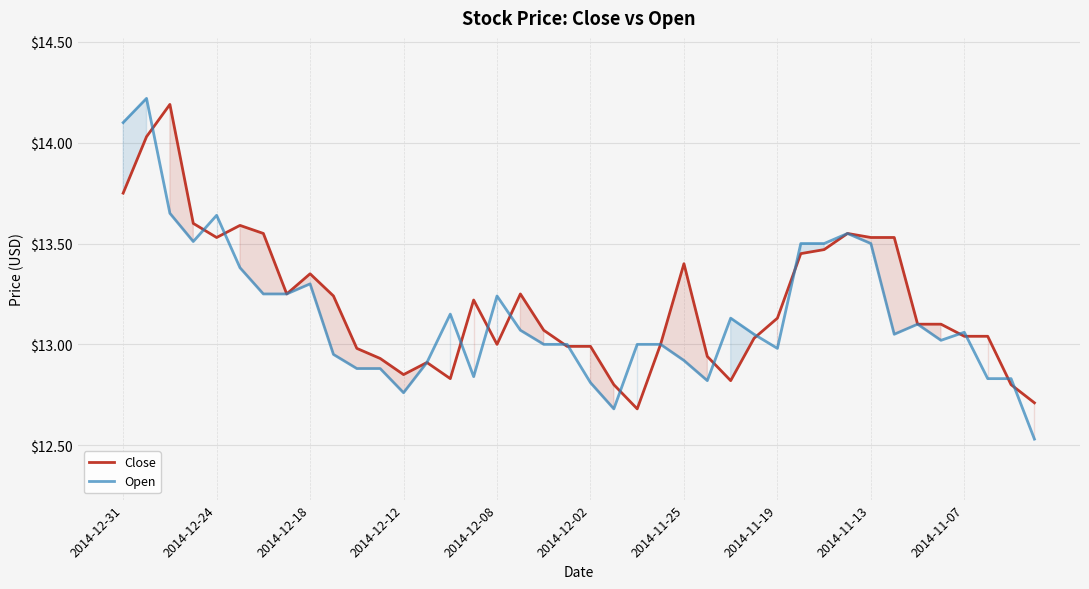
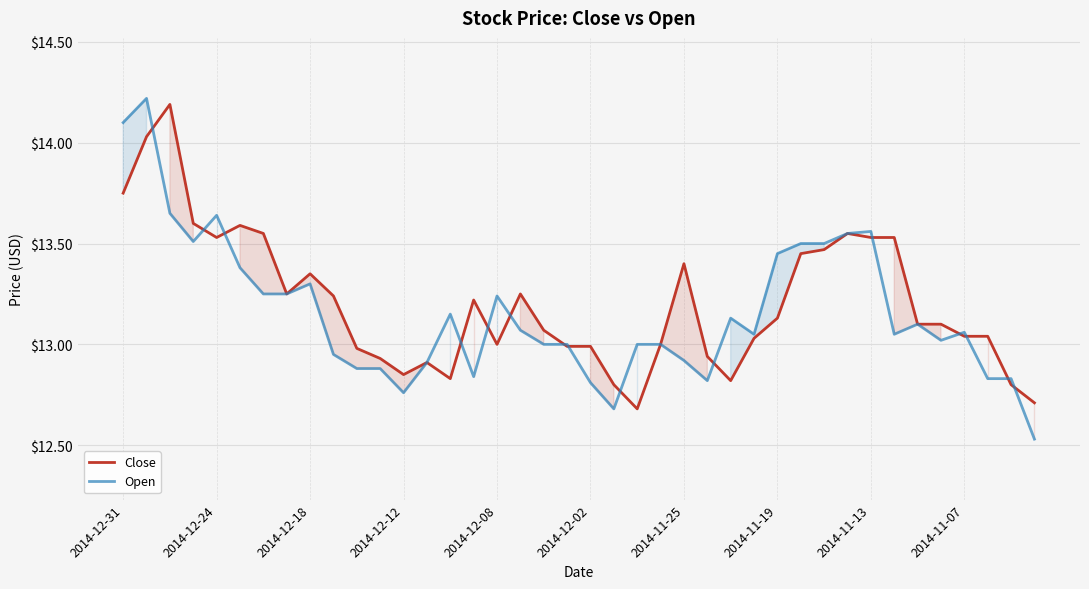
  {
    "Close": {
      "2014-12-31": "$13.75",
      "2014-12-24": "$13.53",
      "2014-12-18": "$13.35",
      "2014-12-12": "$12.85",
      "2014-12-08": "$13.00",
      "2014-12-02": "$12.99",
      "2014-11-25": "$13.40",
      "2014-11-19": "$13.13",
      "2014-11-13": "$13.53",
      "2014-11-07": "$13.04"
    },
    "Open": {
      "2014-12-31": "$14.10",
      "2014-12-24": "$13.64",
      "2014-12-18": "$13.30",
      "2014-12-12": "$12.76",
      "2014-12-08": "$13.24",
      "2014-12-02": "$12.81",
      "2014-11-25": "$12.92",
-     "2014-11-19": "$12.98",
-     "2014-11-13": "$13.50",
+     "2014-11-19": "$13.45",
+     "2014-11-13": "$13.56",
      "2014-11-07": "$13.06"
    }
  }
